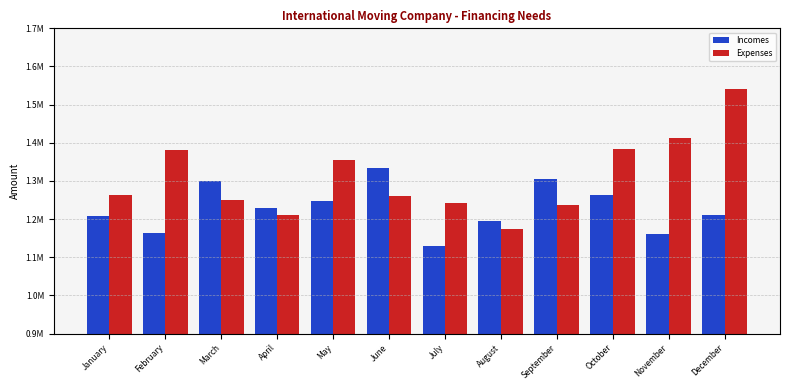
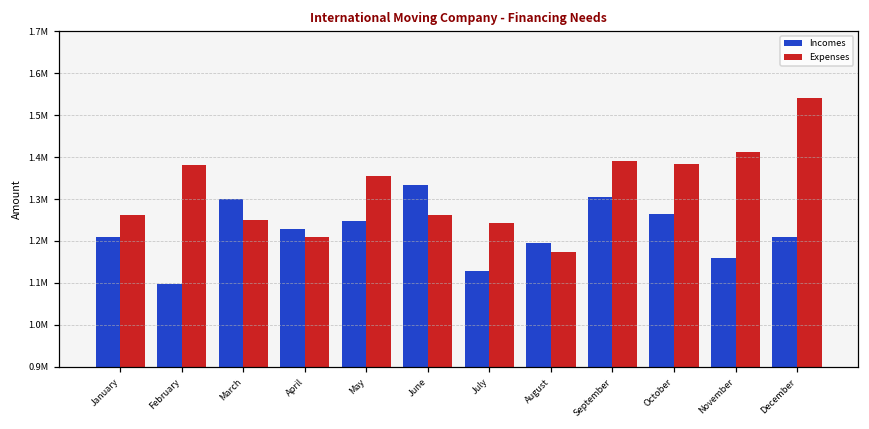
  {
    "Incomes": {
      "January": 1210000,
-     "February": 1160000,
+     "February": 1100000,
      "March": 1300000,
      "April": 1230000,
      "May": 1250000,
      "June": 1330000,
      "July": 1130000,
      "August": 1200000,
      "September": 1310000,
      "October": 1260000,
      "November": 1160000,
      "December": 1210000
    },
    "Expenses": {
      "January": 1260000,
      "February": 1380000,
      "March": 1250000,
      "April": 1210000,
      "May": 1360000,
      "June": 1260000,
      "July": 1240000,
      "August": 1170000,
-     "September": 1240000,
+     "September": 1390000,
      "October": 1380000,
      "November": 1410000,
      "December": 1540000
    }
  }
